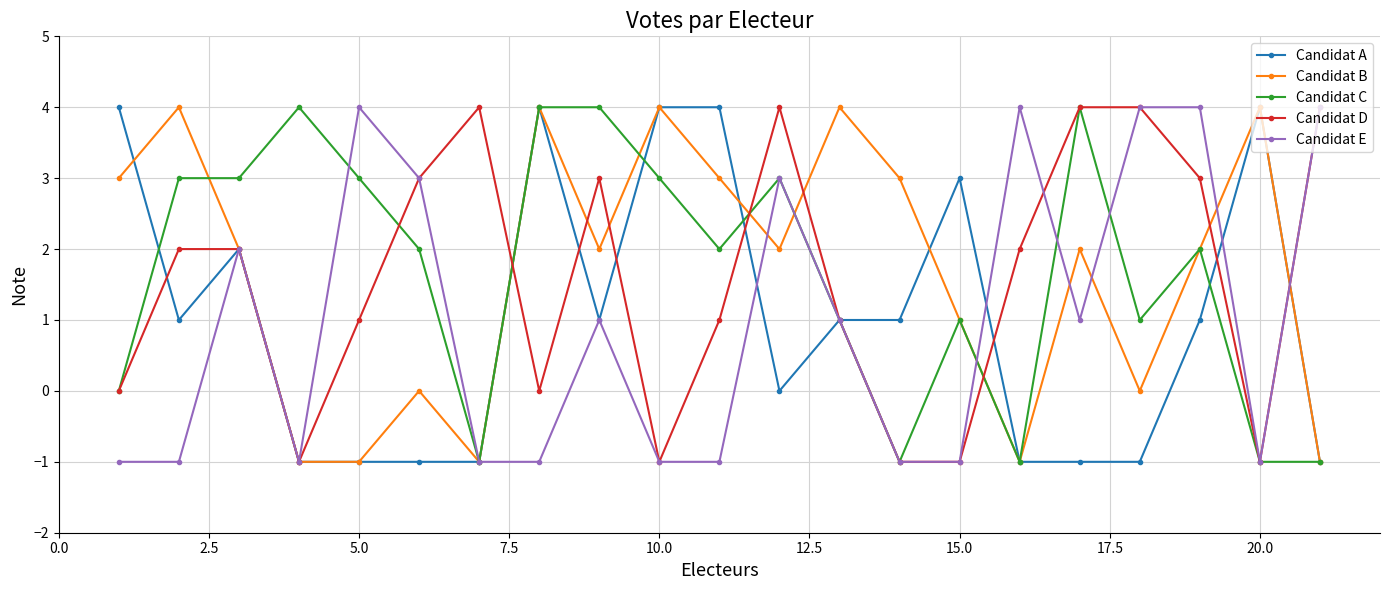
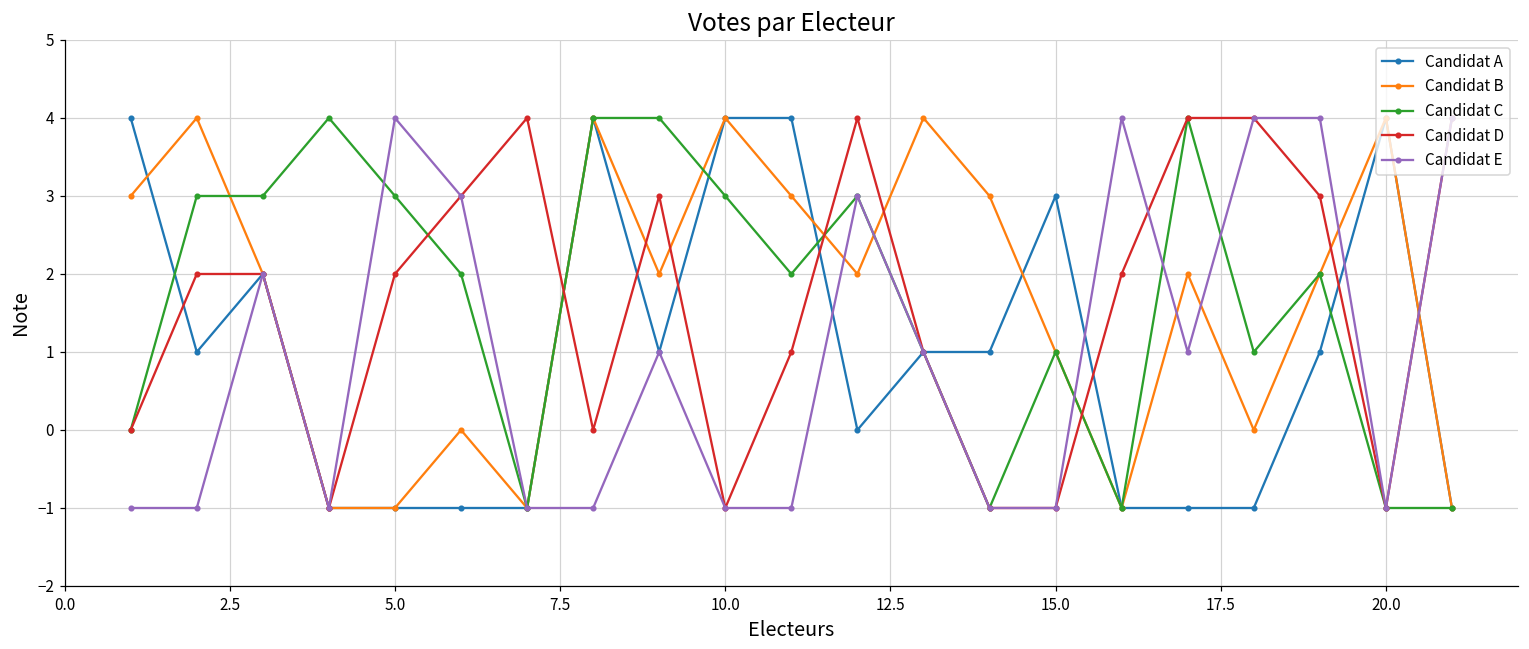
  {
    "Candidat A": {
      "15.0": 3
    },
    "Candidat C": {
      "5.0": 3,
      "10.0": 3
    },
    "Candidat D": {
-     "5.0": 1
+     "5.0": 2
    },
    "Candidat E": {
      "5.0": 4
    }
  }
